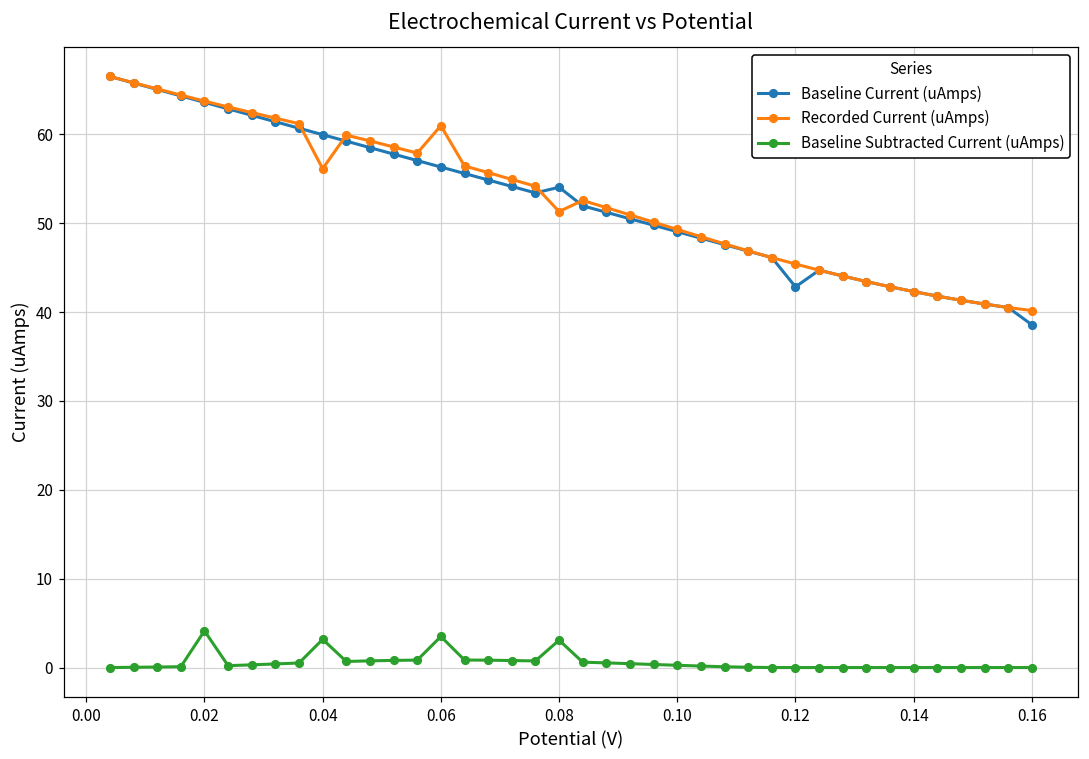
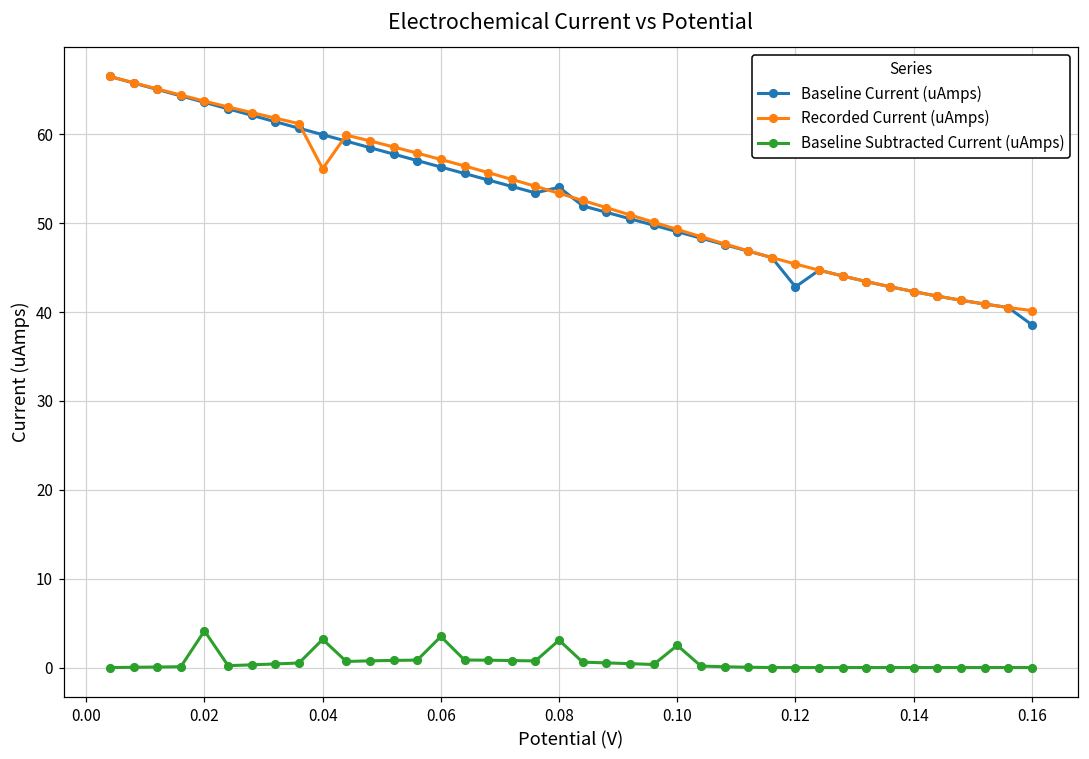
  {
    "Baseline Current (uAmps)": {
      "0.04": 60,
      "0.06": 56,
      "0.08": 54,
      "0.12": 43,
      "0.16": 39
    },
    "Recorded Current (uAmps)": {
      "0.04": 56,
-     "0.06": 61,
-     "0.08": 51,
+     "0.06": 57,
+     "0.08": 53,
      "0.12": 45,
      "0.16": 40
    },
    "Baseline Subtracted Current (uAmps)": {
      "0.02": 4,
      "0.04": 3,
      "0.06": 3,
      "0.08": 3,
-     "0.10": 0,
+     "0.10": 2,
      "0.12": 0,
      "0.14": 0,
      "0.16": 0
    }
  }
